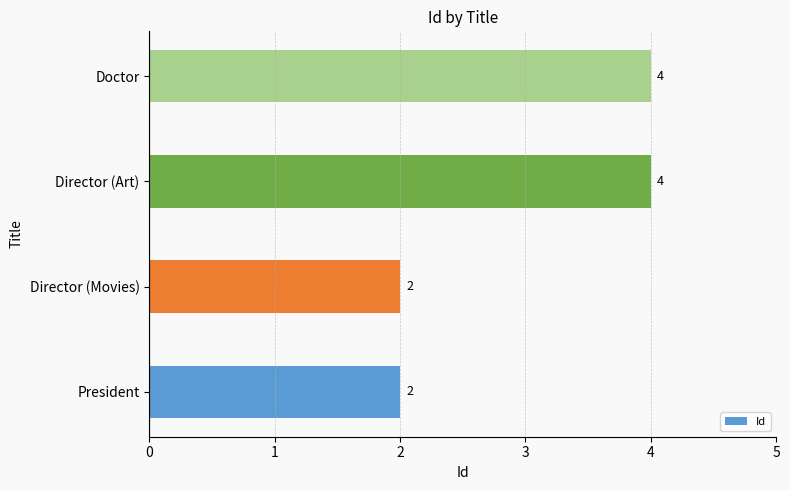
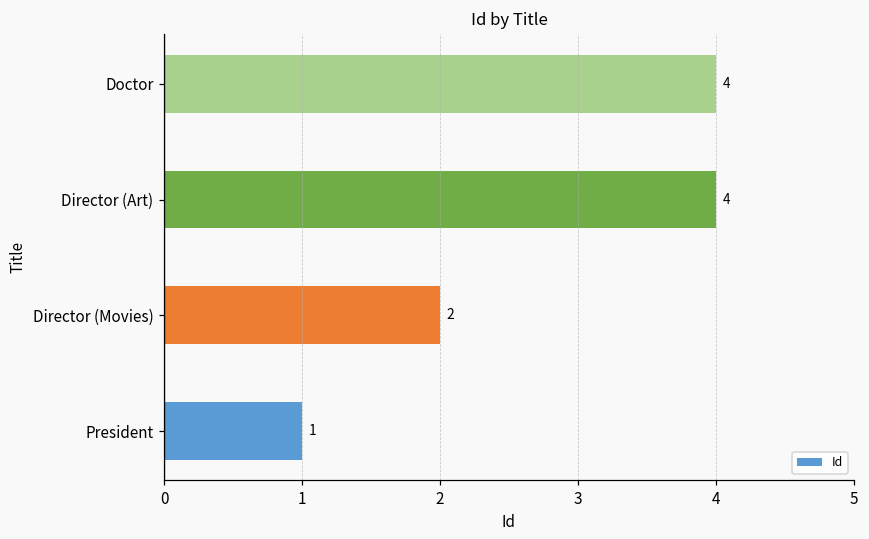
  {
    "Doctor": 4,
    "Director (Art)": 4,
    "Director (Movies)": 2,
-   "President": 2
+   "President": 1
  }
